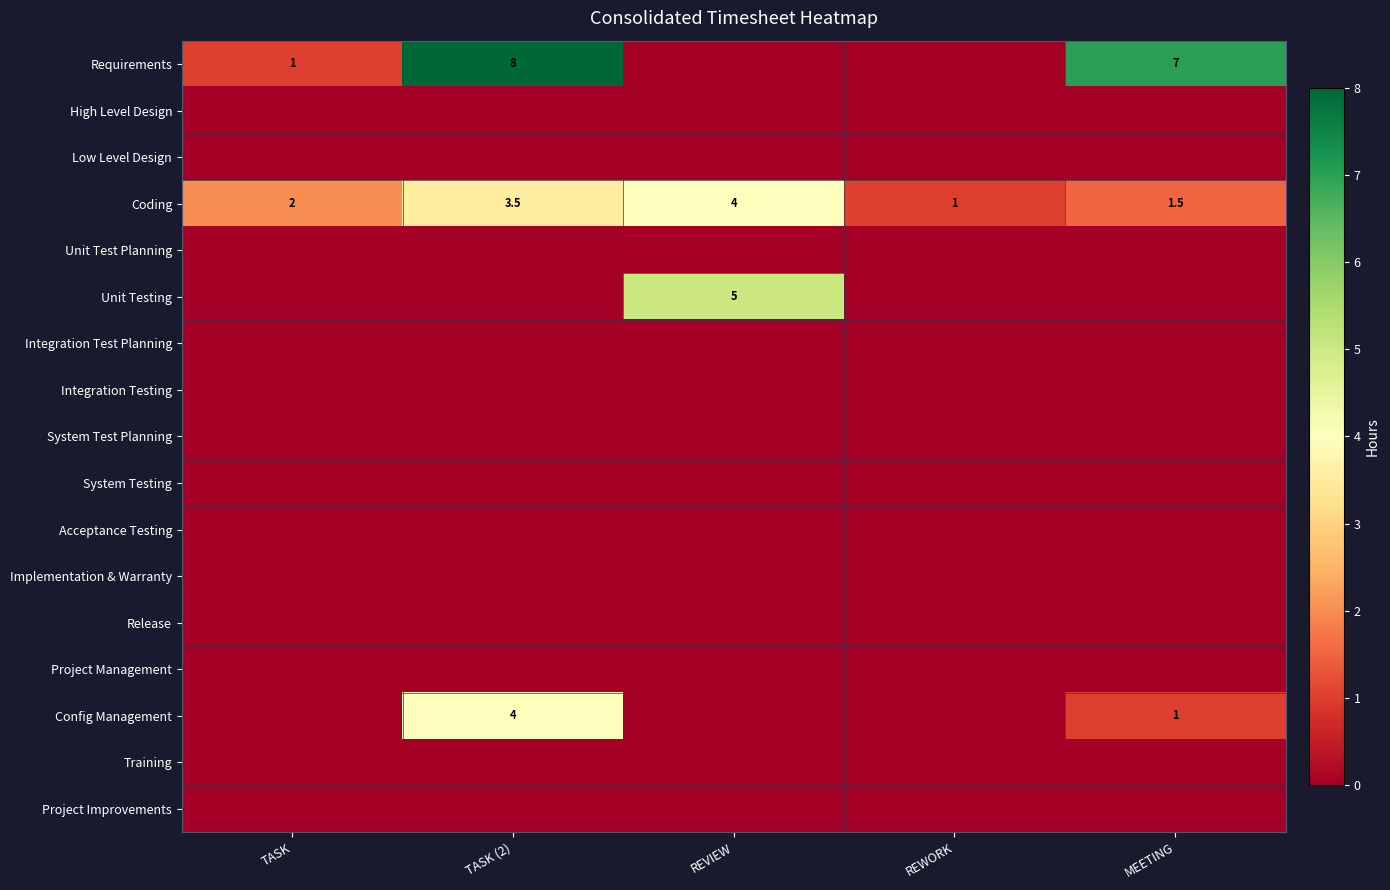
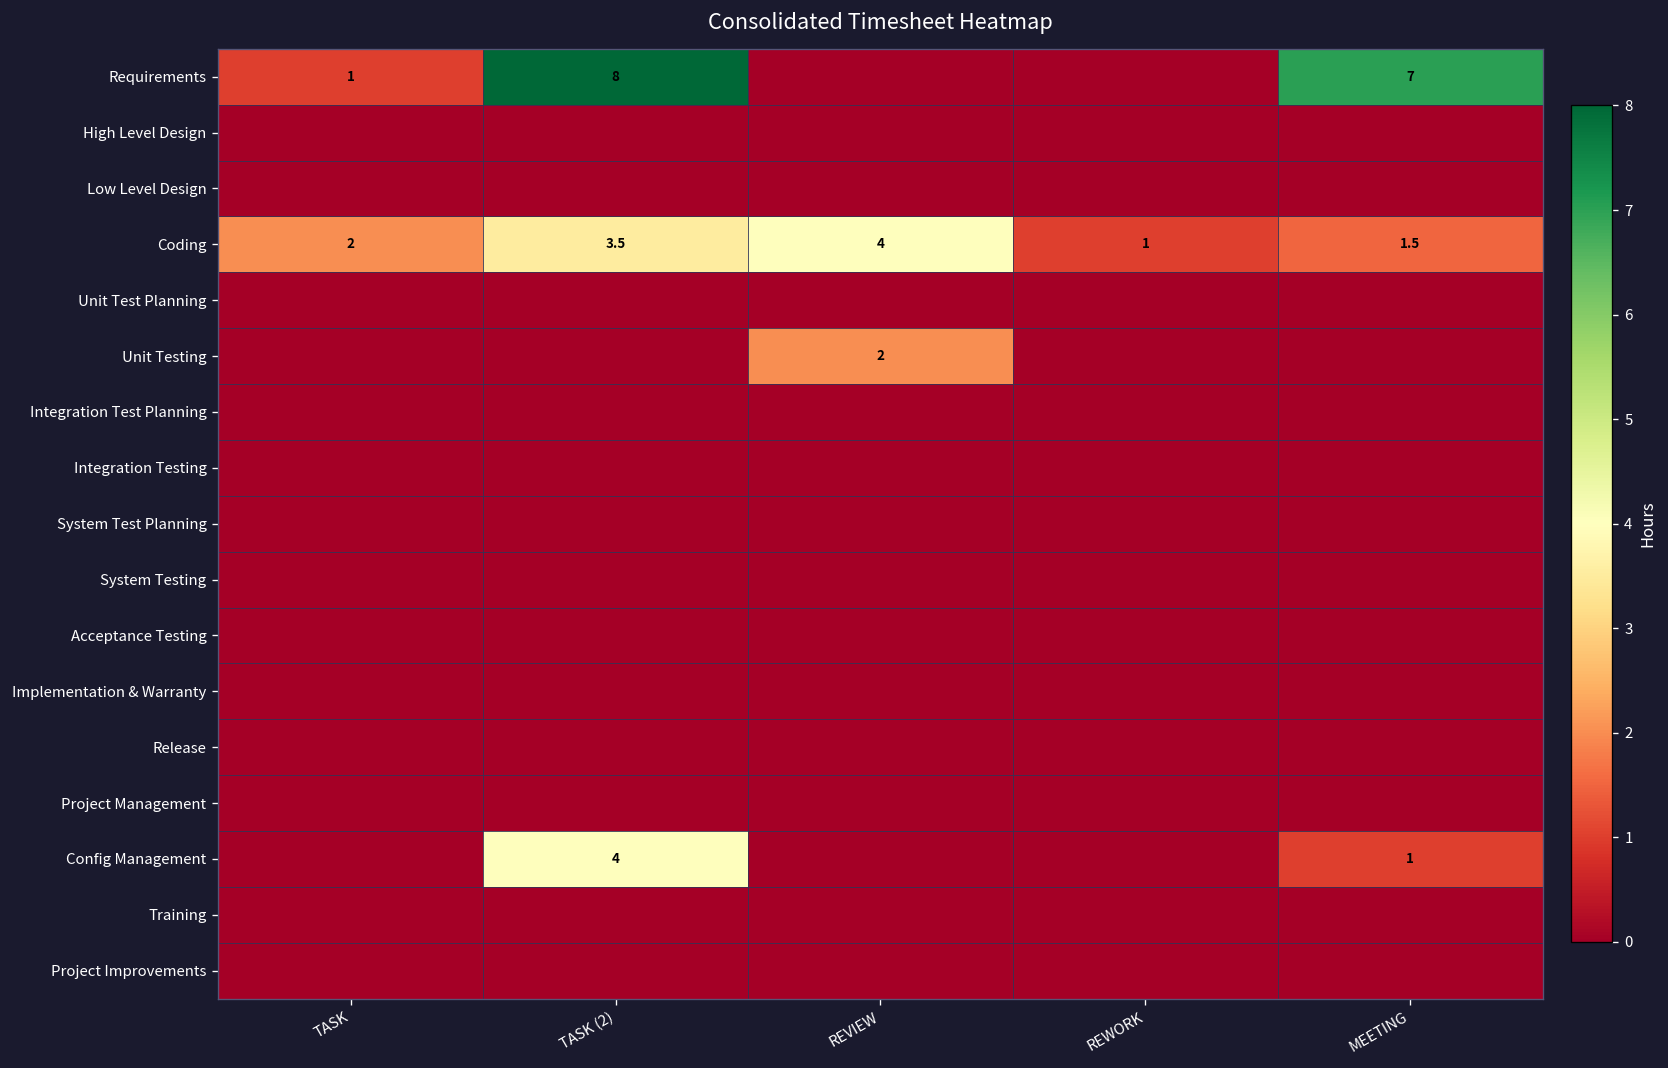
  {
    "Requirements": {
      "TASK": 1,
      "TASK (2)": 8,
      "MEETING": 7
    },
    "Coding": {
      "TASK": 2,
      "TASK (2)": 3.5,
      "REVIEW": 4,
      "REWORK": 1,
      "MEETING": 1.5
    },
    "Unit Testing": {
-     "REVIEW": 5
+     "REVIEW": 2
    },
    "Config Management": {
      "TASK (2)": 4,
      "MEETING": 1
    }
  }
